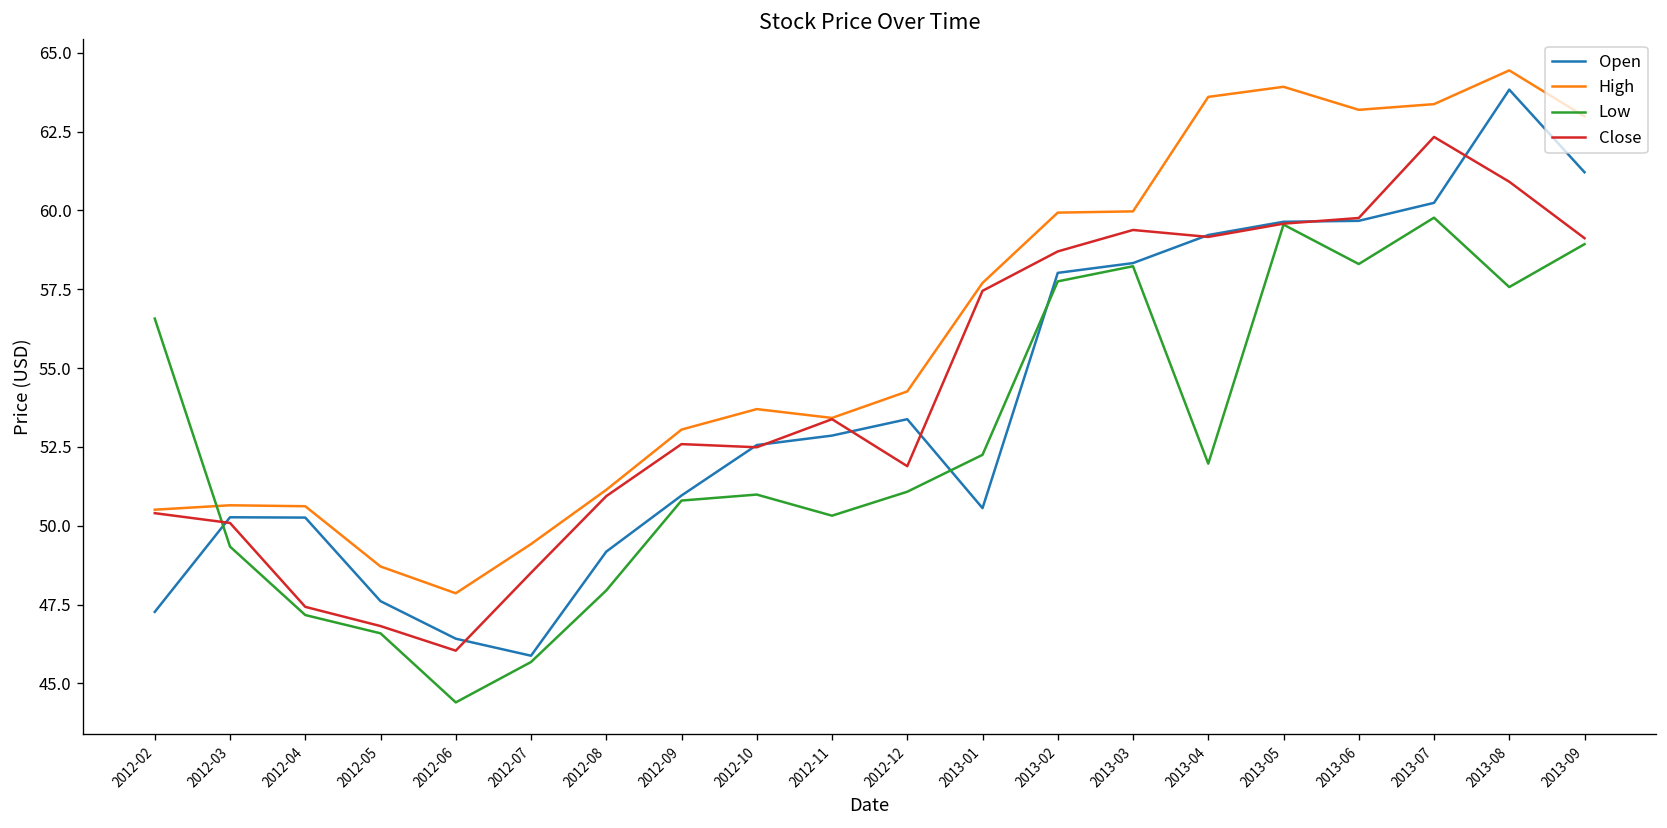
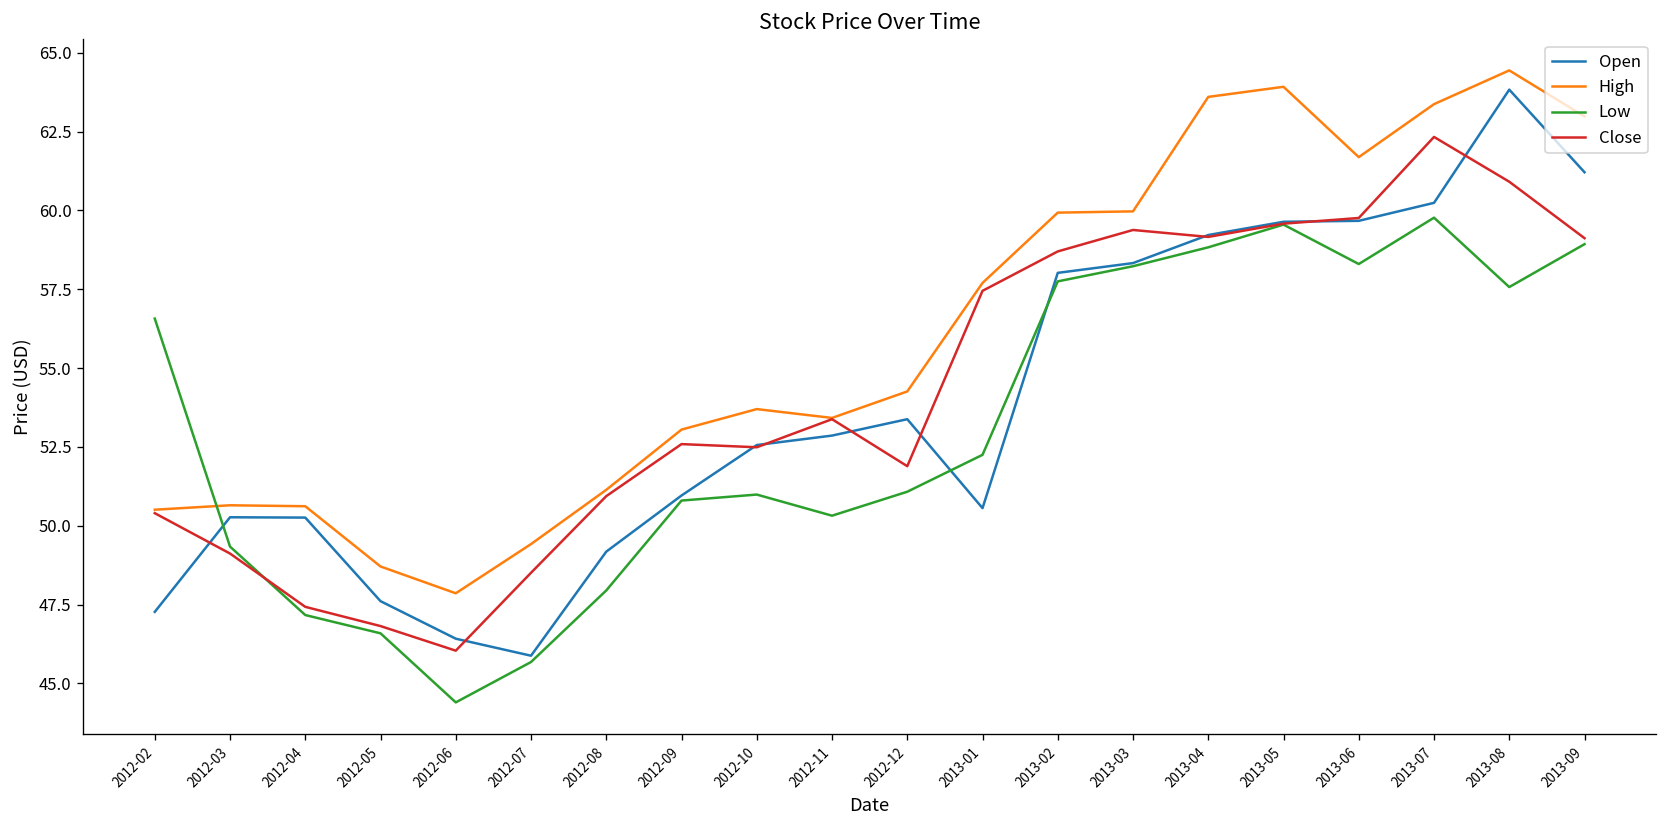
  {
    "Open": {
      "2012-02": 47.3,
      "2012-03": 50.3,
      "2012-04": 50.3,
      "2012-05": 47.6,
      "2012-06": 46.4,
      "2012-07": 45.9,
      "2012-08": 49.2,
      "2012-09": 51.0,
      "2012-11": 52.9,
      "2012-12": 53.4,
      "2013-01": 50.6,
      "2013-02": 58.0,
      "2013-03": 58.3,
      "2013-07": 60.2,
      "2013-08": 63.8,
      "2013-09": 61.2
    },
    "High": {
      "2012-02": 50.5,
      "2012-03": 50.7,
      "2012-04": 50.6,
      "2012-05": 48.7,
      "2012-06": 47.9,
      "2012-07": 49.4,
      "2012-08": 51.1,
      "2012-09": 53.1,
      "2012-10": 53.7,
      "2012-12": 54.3,
      "2013-01": 57.7,
      "2013-02": 59.9,
      "2013-03": 60.0,
      "2013-04": 63.6,
      "2013-05": 63.9,
-     "2013-06": 63.2,
+     "2013-06": 61.7,
      "2013-07": 63.4,
      "2013-08": 64.4
    },
    "Low": {
      "2012-02": 56.6,
      "2012-03": 49.3,
      "2012-04": 47.2,
      "2012-05": 46.6,
      "2012-06": 44.4,
      "2012-07": 45.7,
      "2012-08": 48.0,
      "2012-09": 50.8,
      "2012-10": 51.0,
      "2012-11": 50.3,
      "2012-12": 51.1,
      "2013-01": 52.3,
      "2013-02": 57.8,
      "2013-03": 58.2,
-     "2013-04": 52.0,
+     "2013-04": 58.8,
      "2013-06": 58.3,
      "2013-07": 59.8,
      "2013-08": 57.6,
      "2013-09": 58.9
    },
    "Close": {
      "2012-02": 50.4,
-     "2012-03": 50.1,
+     "2012-03": 49.1,
      "2012-04": 47.4,
      "2012-05": 46.8,
      "2012-06": 46.0,
      "2012-07": 48.5,
      "2012-08": 50.9,
      "2012-09": 52.6,
      "2012-12": 51.9,
      "2013-01": 57.5,
      "2013-02": 58.7,
      "2013-03": 59.4,
      "2013-07": 62.3,
      "2013-08": 60.9,
      "2013-09": 59.1
    }
  }
